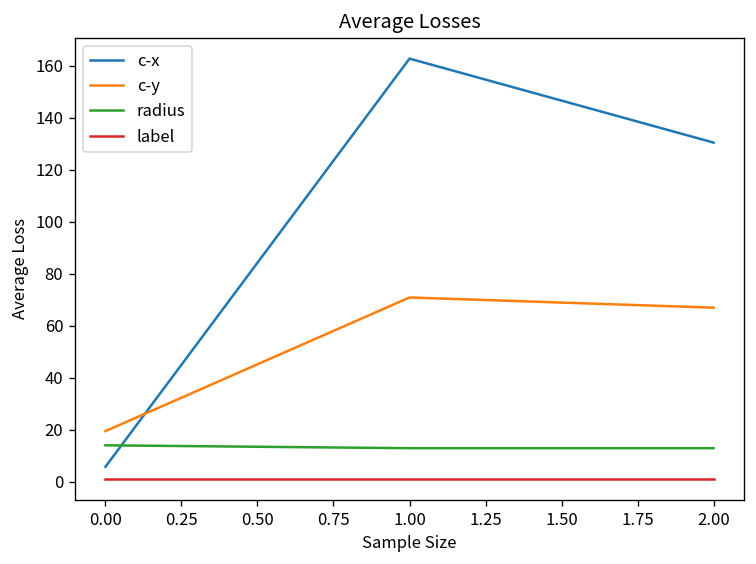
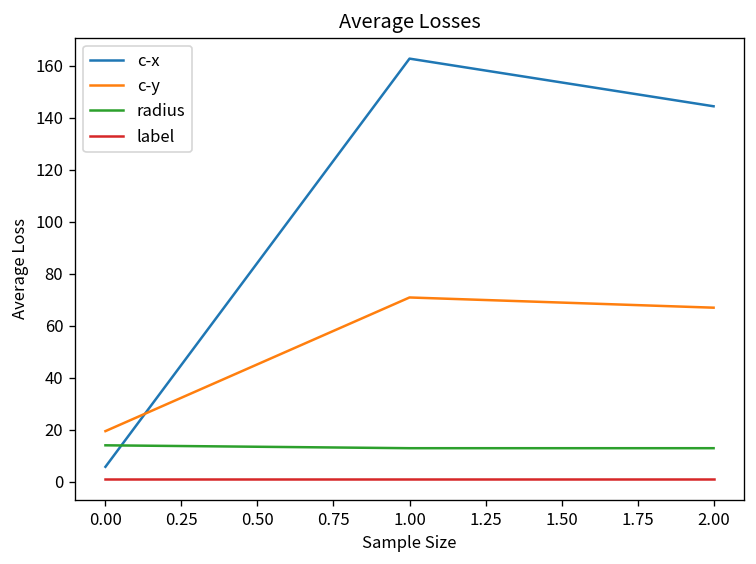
  {
    "c-x": {
      "0.00": 6,
      "1.00": 163,
-     "2.00": 130
+     "2.00": 144
    },
    "c-y": {
      "0.00": 19,
      "1.00": 71,
      "2.00": 67
    },
    "radius": {
      "0.00": 14,
      "1.00": 13,
      "2.00": 13
    },
    "label": {
      "0.00": 1,
      "1.00": 1,
      "2.00": 1
    }
  }
